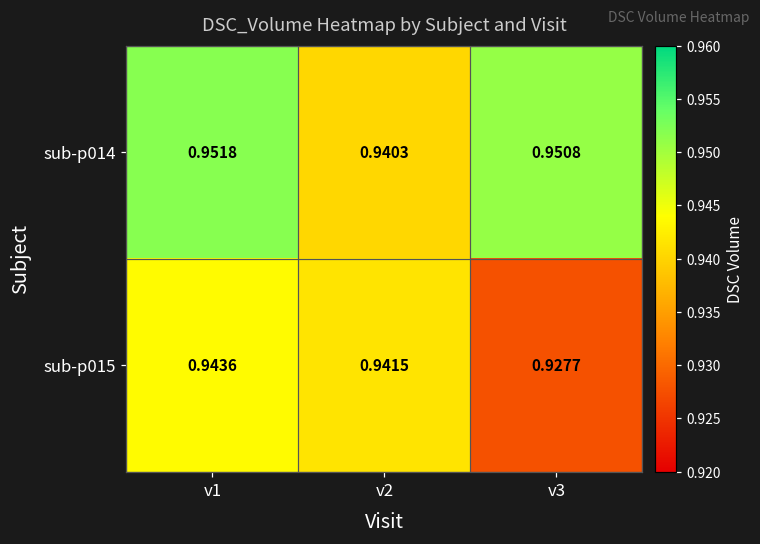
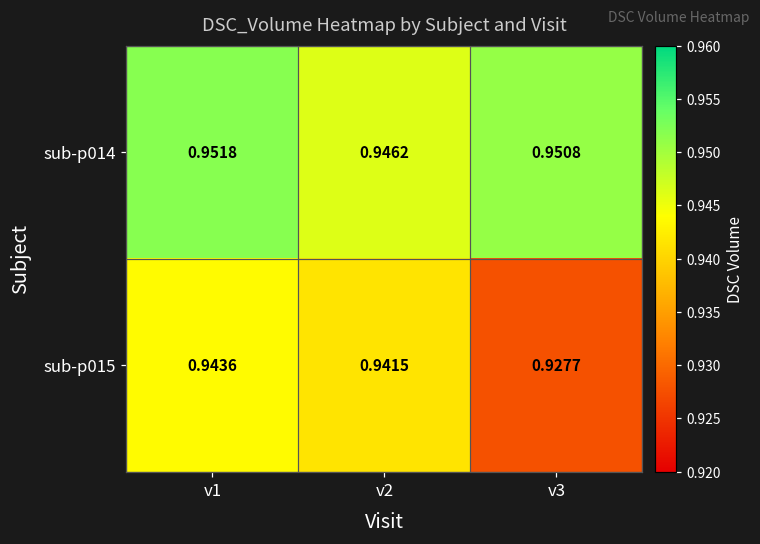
  {
    "sub-p014": {
      "v1": 0.9518,
-     "v2": 0.9403,
+     "v2": 0.9462,
      "v3": 0.9508
    },
    "sub-p015": {
      "v1": 0.9436,
      "v2": 0.9415,
      "v3": 0.9277
    }
  }
